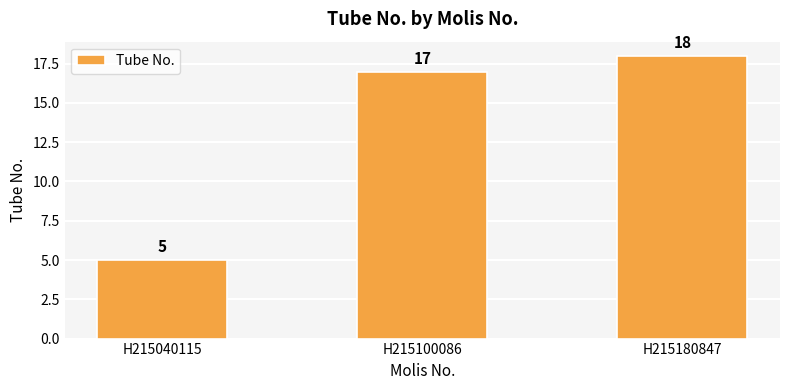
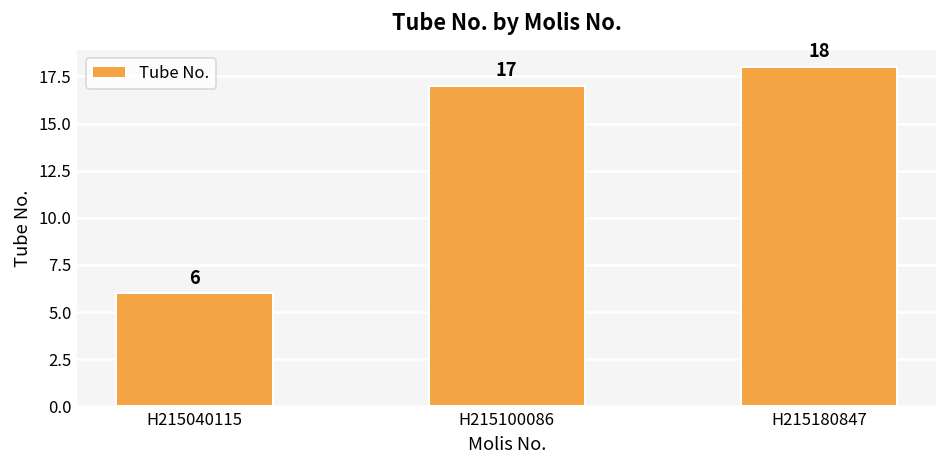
  {
-   "H215040115": 5,
+   "H215040115": 6,
    "H215100086": 17,
    "H215180847": 18
  }
